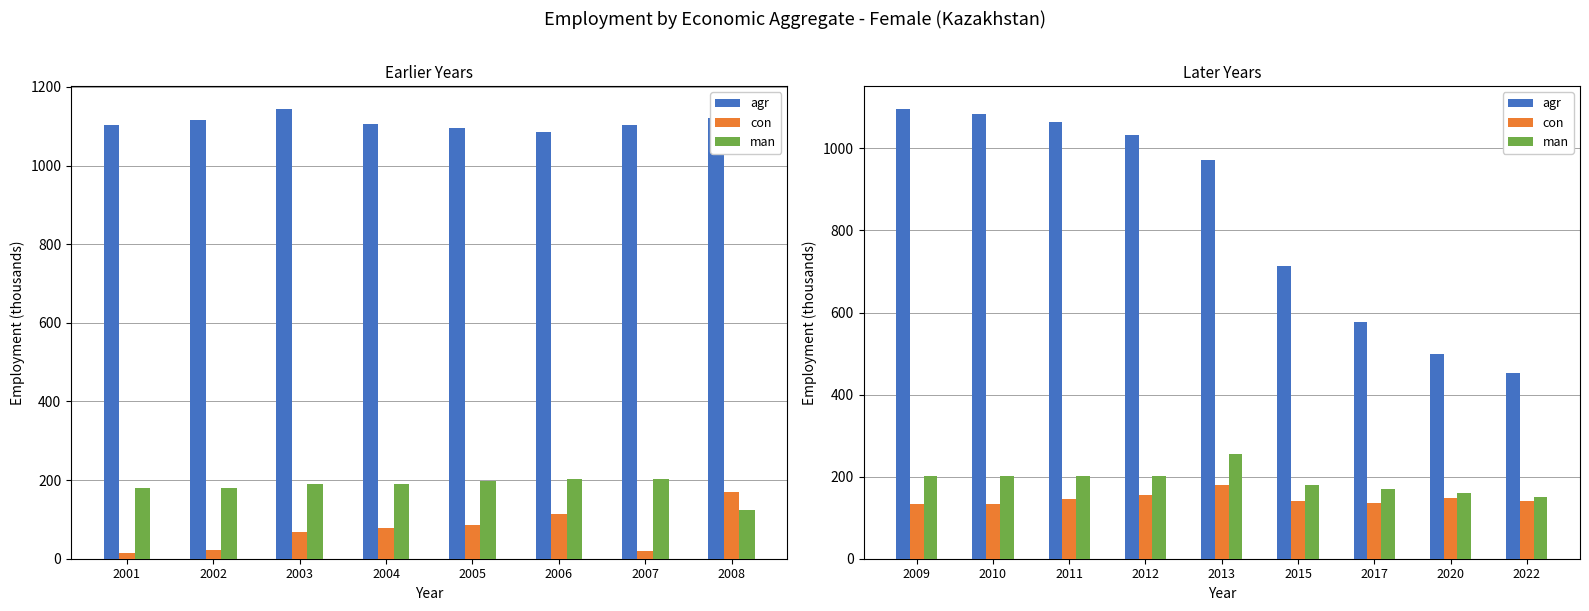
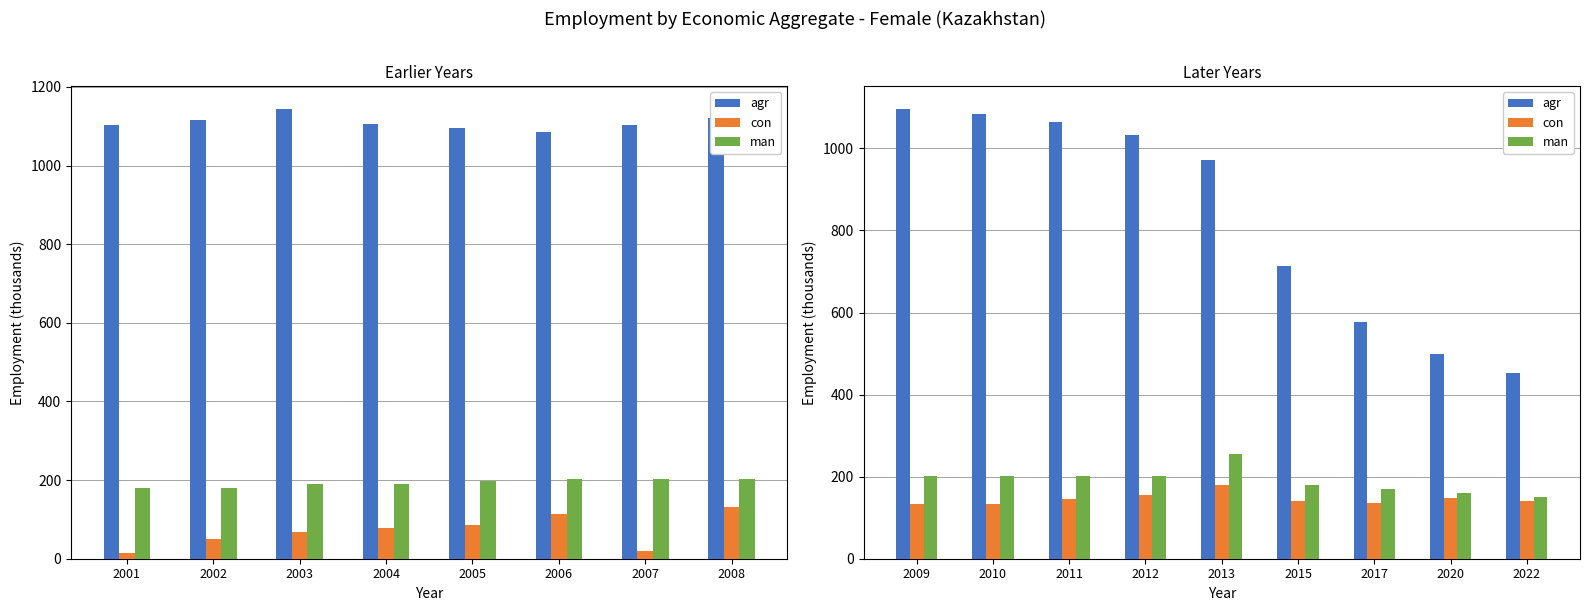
  {
    "Earlier Years": {
      "agr": {
        "2001": 1100,
        "2002": 1120,
        "2003": 1150,
        "2004": 1110,
        "2005": 1100,
        "2006": 1080,
        "2007": 1100
      },
      "con": {
        "2001": 10,
-       "2002": 20,
+       "2002": 50,
        "2003": 70,
        "2004": 80,
        "2005": 90,
        "2006": 110,
        "2007": 20,
-       "2008": 170
+       "2008": 130
      },
      "man": {
        "2001": 180,
        "2002": 180,
        "2003": 190,
        "2004": 190,
        "2005": 200,
        "2006": 200,
        "2007": 200,
-       "2008": 130
+       "2008": 200
      }
    },
    "Later Years": {
      "agr": {
        "2009": 1100,
        "2010": 1080,
        "2011": 1060,
        "2012": 1030,
        "2013": 970,
        "2015": 710,
        "2017": 580,
        "2020": 500,
        "2022": 450
      },
      "con": {
        "2009": 130,
        "2010": 130,
        "2011": 150,
        "2012": 160,
        "2013": 180,
        "2015": 140,
        "2017": 140,
        "2020": 150,
        "2022": 140
      },
      "man": {
        "2009": 200,
        "2010": 200,
        "2011": 200,
        "2012": 200,
        "2013": 260,
        "2015": 180,
        "2017": 170,
        "2020": 160,
        "2022": 150
      }
    }
  }
